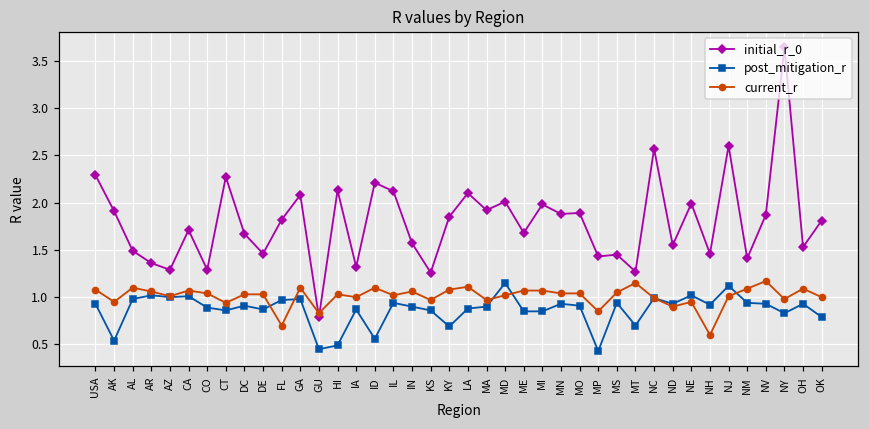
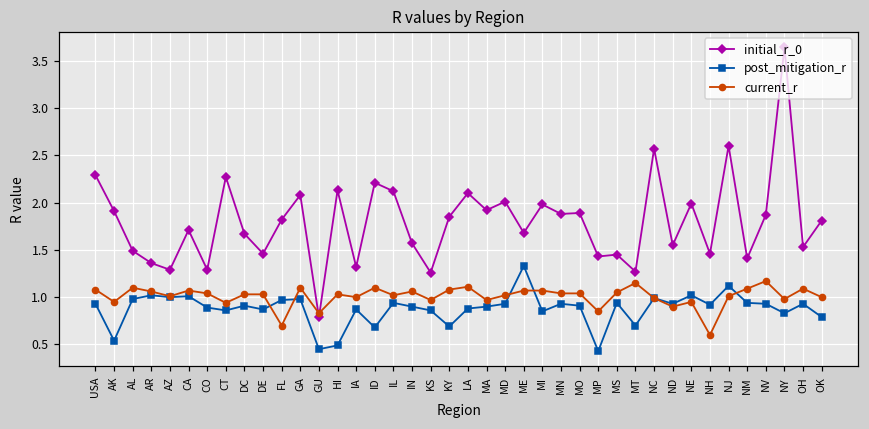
  {
    "initial_r_0": {
      "USA": 2.3,
      "AK": 1.9,
      "AL": 1.5,
      "AR": 1.4,
      "AZ": 1.3,
      "CA": 1.7,
      "CO": 1.3,
      "CT": 2.3,
      "DC": 1.7,
      "DE": 1.5,
      "FL": 1.8,
      "GA": 2.1,
      "GU": 0.8,
      "HI": 2.1,
      "IA": 1.3,
      "ID": 2.2,
      "IL": 2.1,
      "IN": 1.6,
      "KS": 1.3,
      "KY": 1.9,
      "LA": 2.1,
      "MA": 1.9,
      "MD": 2.0,
      "ME": 1.7,
      "MI": 2.0,
      "MN": 1.9,
      "MO": 1.9,
      "MP": 1.4,
      "MS": 1.5,
      "MT": 1.3,
      "NC": 2.6,
      "ND": 1.6,
      "NE": 2.0,
      "NH": 1.5,
      "NJ": 2.6,
      "NM": 1.4,
      "NV": 1.9,
      "OH": 1.5,
      "OK": 1.8
    },
    "post_mitigation_r": {
      "USA": 0.9,
      "AK": 0.5,
      "AL": 1.0,
      "AR": 1.0,
      "CA": 1.0,
      "CO": 0.9,
      "CT": 0.9,
      "DC": 0.9,
      "DE": 0.9,
      "FL": 1.0,
      "GA": 1.0,
      "GU": 0.5,
      "HI": 0.5,
      "IA": 0.9,
-     "ID": 0.6,
+     "ID": 0.7,
      "IL": 0.9,
      "IN": 0.9,
      "KS": 0.9,
      "KY": 0.7,
      "LA": 0.9,
      "MA": 0.9,
-     "MD": 1.2,
-     "ME": 0.9,
+     "MD": 0.9,
+     "ME": 1.3,
      "MI": 0.9,
      "MN": 0.9,
      "MO": 0.9,
      "MP": 0.4,
      "MS": 0.9,
      "MT": 0.7,
      "ND": 0.9,
      "NE": 1.0,
      "NH": 0.9,
      "NJ": 1.1,
      "NM": 0.9,
      "NV": 0.9,
      "NY": 0.8,
      "OH": 0.9,
      "OK": 0.8
    },
    "current_r": {
      "USA": 1.1,
      "AK": 1.0,
      "AL": 1.1,
      "AR": 1.1,
      "CA": 1.1,
      "CO": 1.0,
      "CT": 0.9,
      "DC": 1.0,
      "DE": 1.0,
      "FL": 0.7,
      "GA": 1.1,
      "GU": 0.8,
      "HI": 1.0,
      "IA": 1.0,
      "ID": 1.1,
      "IL": 1.0,
      "IN": 1.1,
      "KS": 1.0,
      "KY": 1.1,
      "LA": 1.1,
      "MA": 1.0,
      "MD": 1.0,
      "ME": 1.1,
      "MI": 1.1,
      "MN": 1.0,
      "MO": 1.0,
      "MP": 0.9,
      "MS": 1.1,
      "MT": 1.2,
      "ND": 0.9,
      "NE": 1.0,
      "NH": 0.6,
      "NJ": 1.0,
      "NM": 1.1,
      "NV": 1.2,
      "NY": 1.0,
      "OH": 1.1,
      "OK": 1.0
    }
  }
